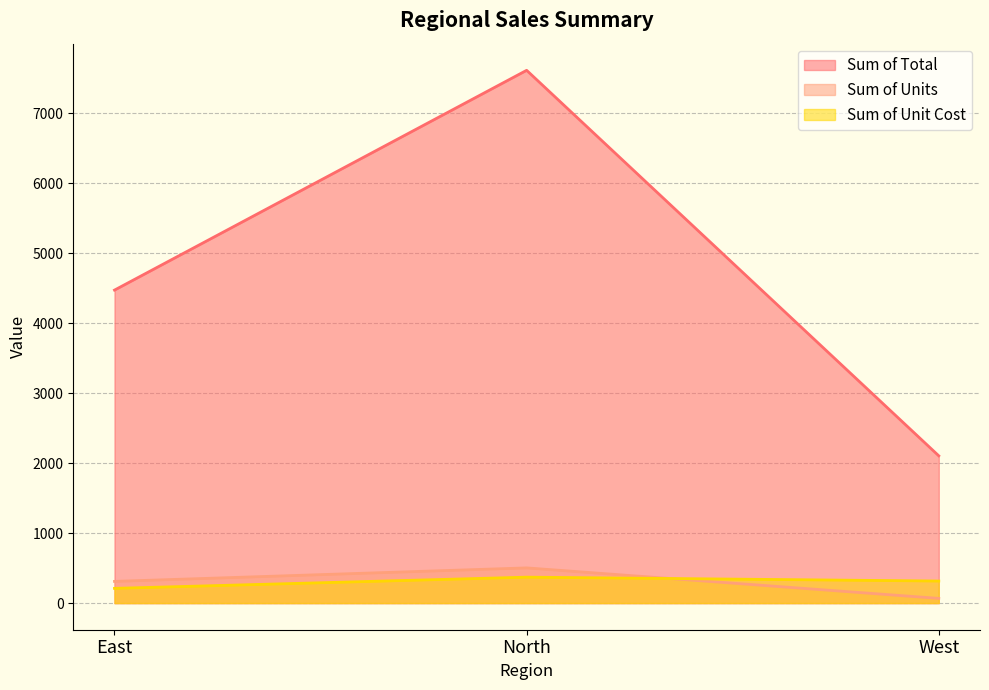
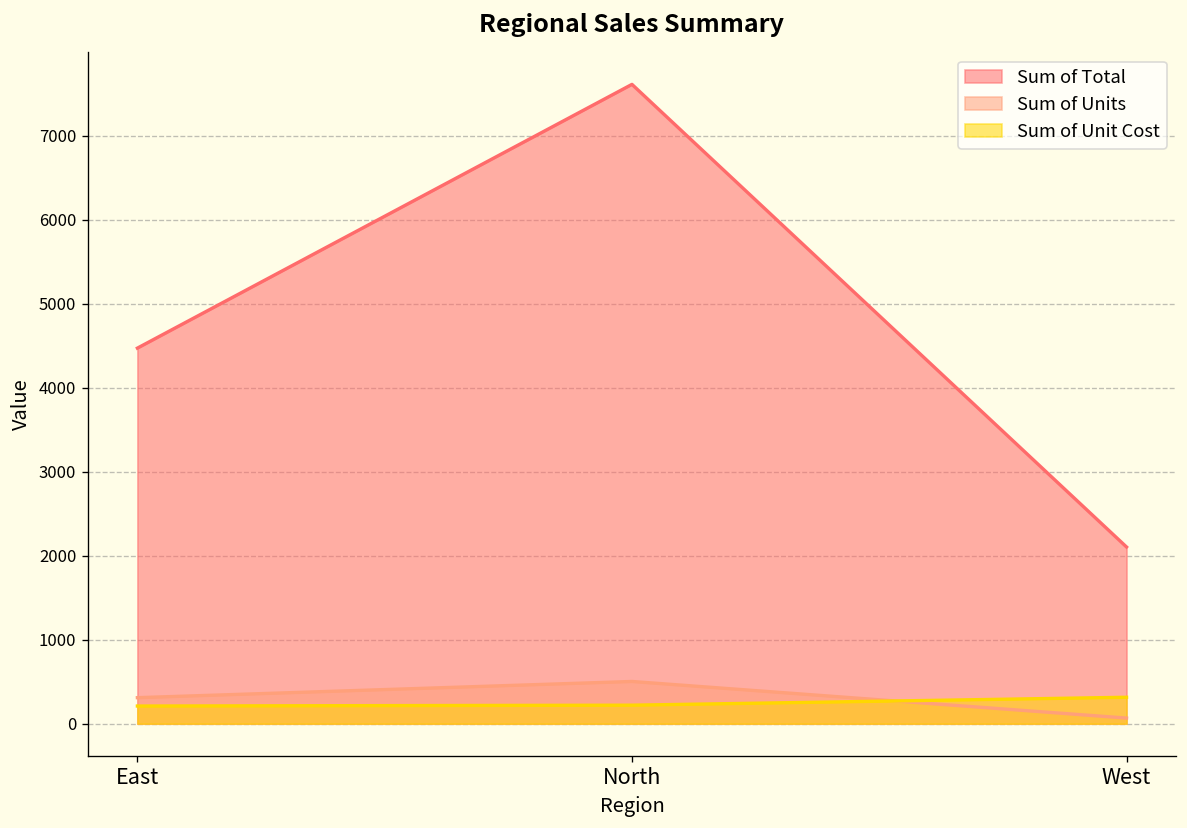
  {
    "Sum of Unit Cost": {
      "East": 200,
-     "North": 400,
+     "North": 200,
      "West": 300
    }
  }
